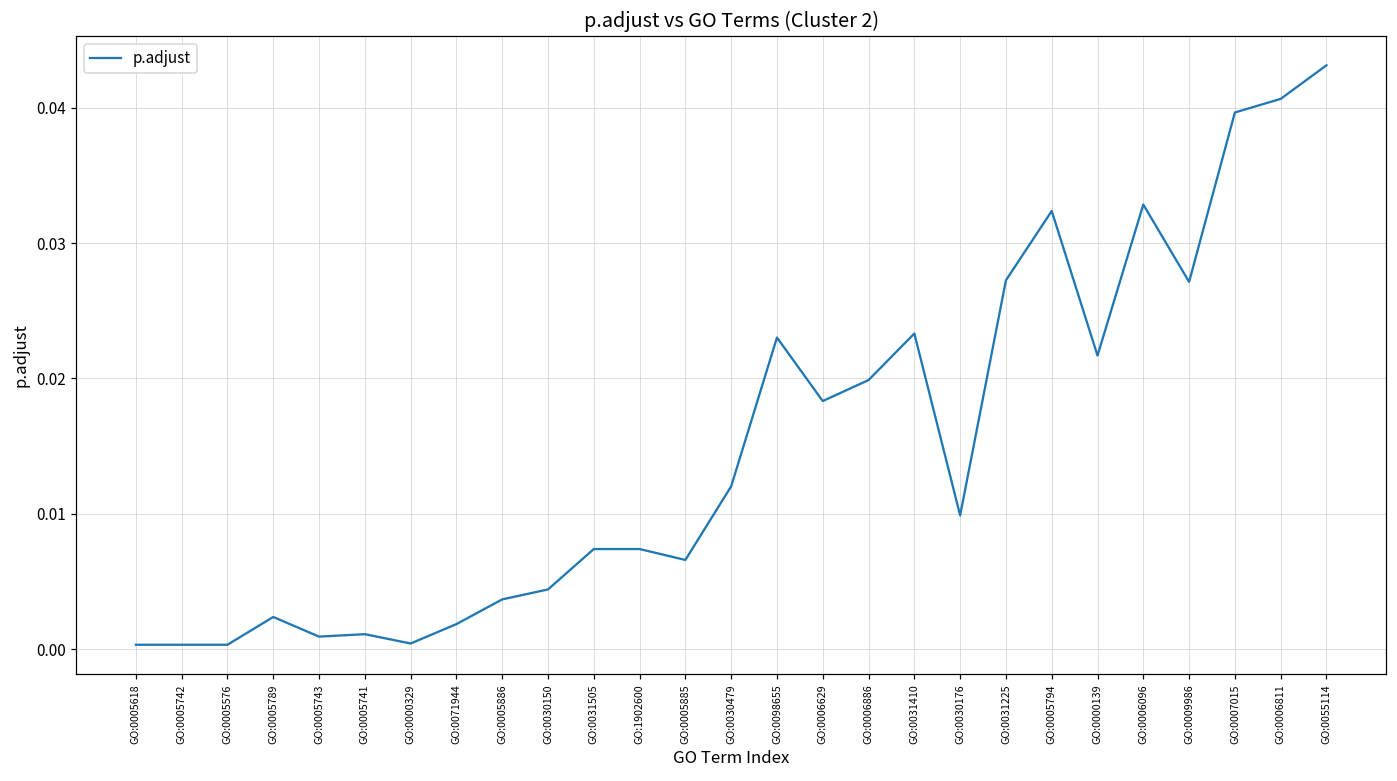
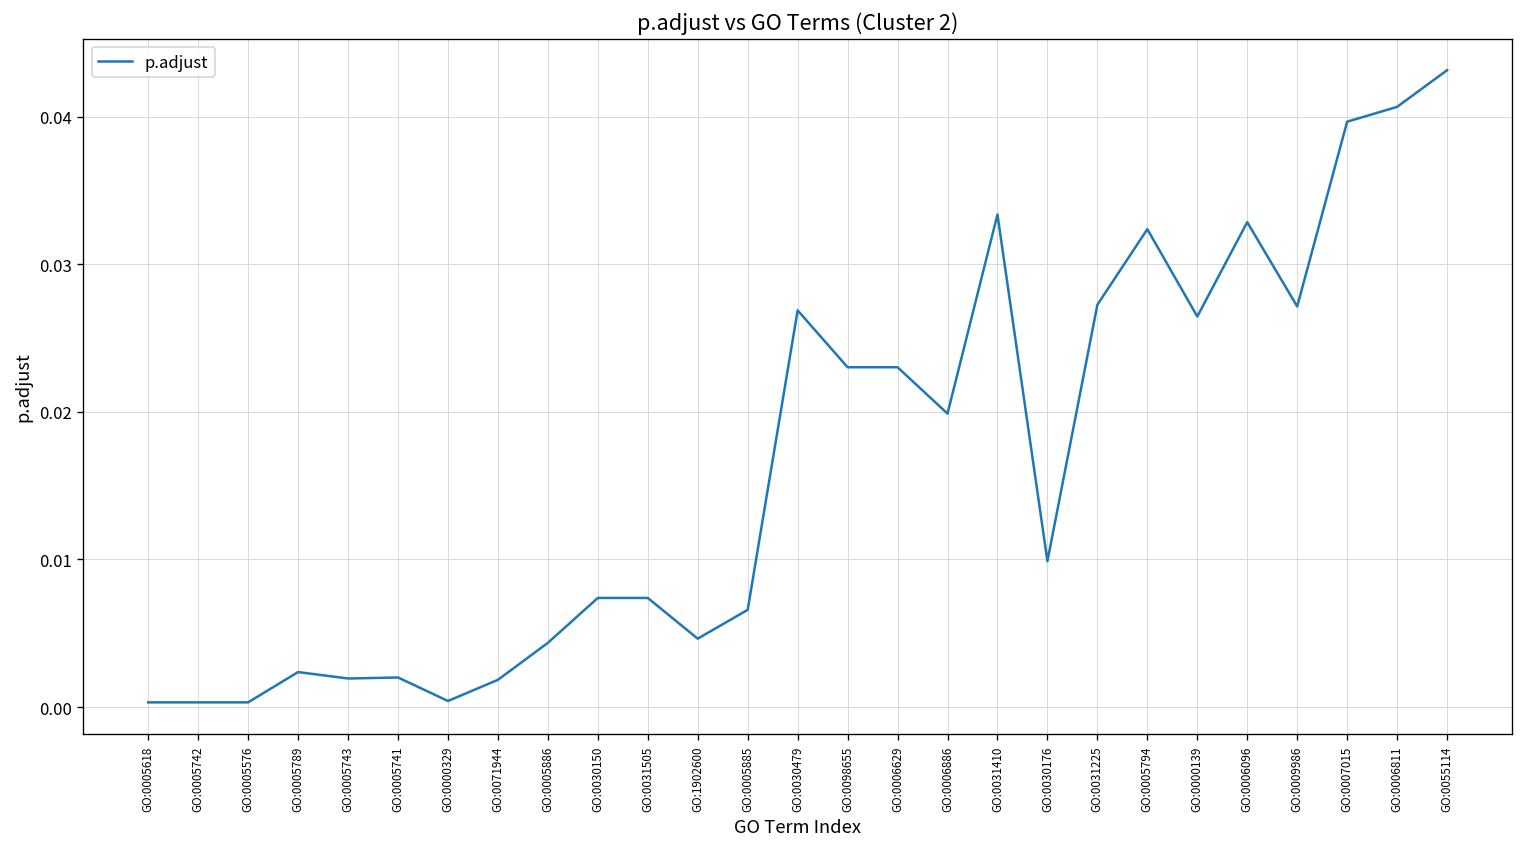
  {
    "GO:0005618": 0.0003,
    "GO:0005742": 0.0003,
    "GO:0005576": 0.0003,
    "GO:0005789": 0.0024,
-   "GO:0005743": 0.0009,
-   "GO:0005741": 0.0011,
+   "GO:0005743": 0.0019,
+   "GO:0005741": 0.0020,
    "GO:0000329": 0.0004,
    "GO:0071944": 0.0018,
-   "GO:0005886": 0.0037,
-   "GO:0030150": 0.0044,
+   "GO:0005886": 0.0044,
+   "GO:0030150": 0.0074,
    "GO:0031505": 0.0074,
-   "GO:1902600": 0.0074,
+   "GO:1902600": 0.0046,
    "GO:0005885": 0.0066,
-   "GO:0030479": 0.0120,
+   "GO:0030479": 0.0269,
    "GO:0098655": 0.0230,
-   "GO:0006629": 0.0183,
+   "GO:0006629": 0.0230,
    "GO:0006886": 0.0199,
-   "GO:0031410": 0.0233,
+   "GO:0031410": 0.0334,
    "GO:0030176": 0.0099,
    "GO:0031225": 0.0272,
    "GO:0005794": 0.0324,
-   "GO:0000139": 0.0217,
+   "GO:0000139": 0.0265,
    "GO:0006096": 0.0328,
    "GO:0009986": 0.0271,
    "GO:0007015": 0.0396,
    "GO:0006811": 0.0407,
    "GO:0055114": 0.0431
  }
